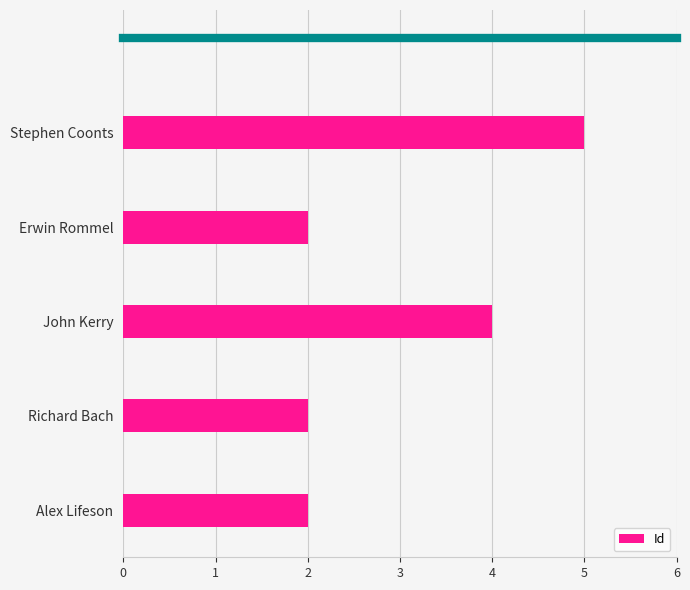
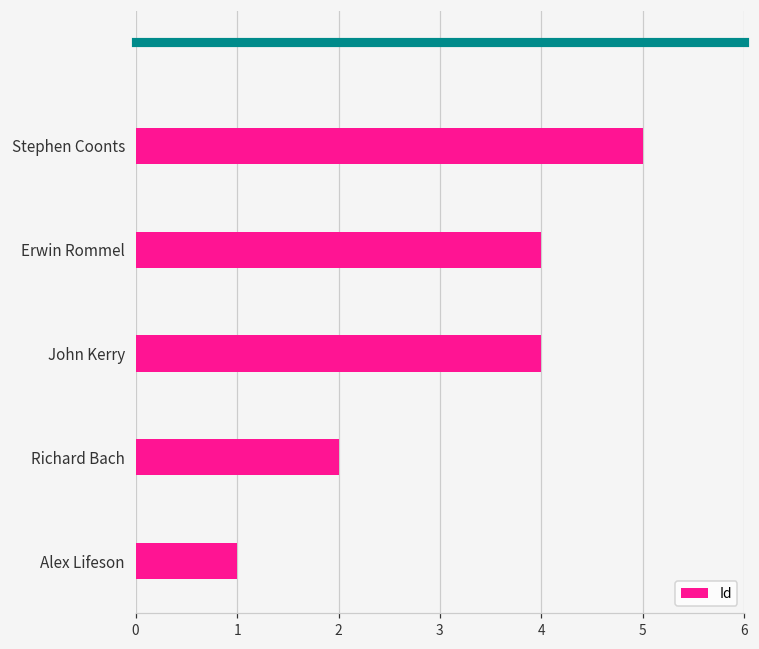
  {
    "Stephen Coonts": 5,
-   "Erwin Rommel": 2,
+   "Erwin Rommel": 4,
    "John Kerry": 4,
    "Richard Bach": 2,
-   "Alex Lifeson": 2
+   "Alex Lifeson": 1
  }
